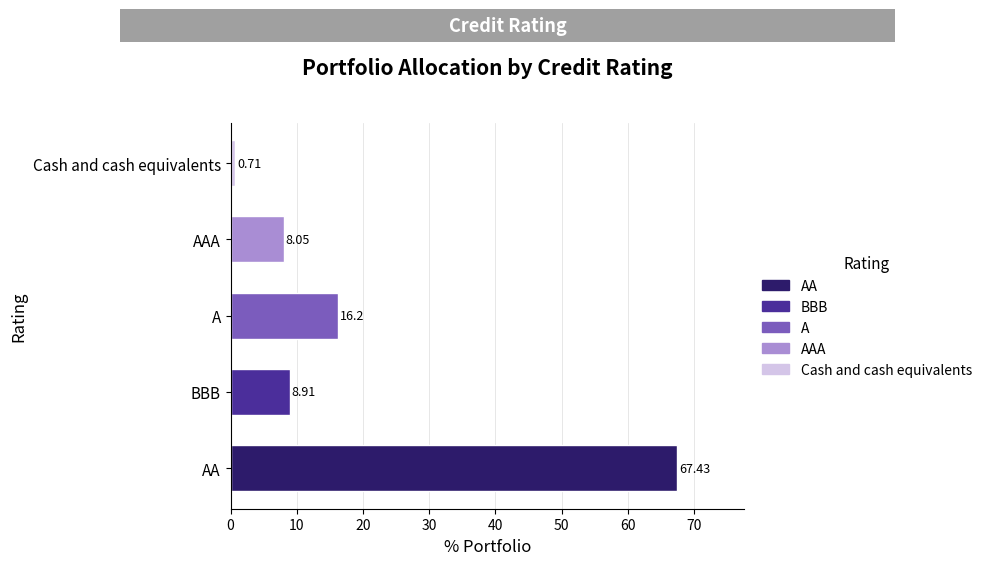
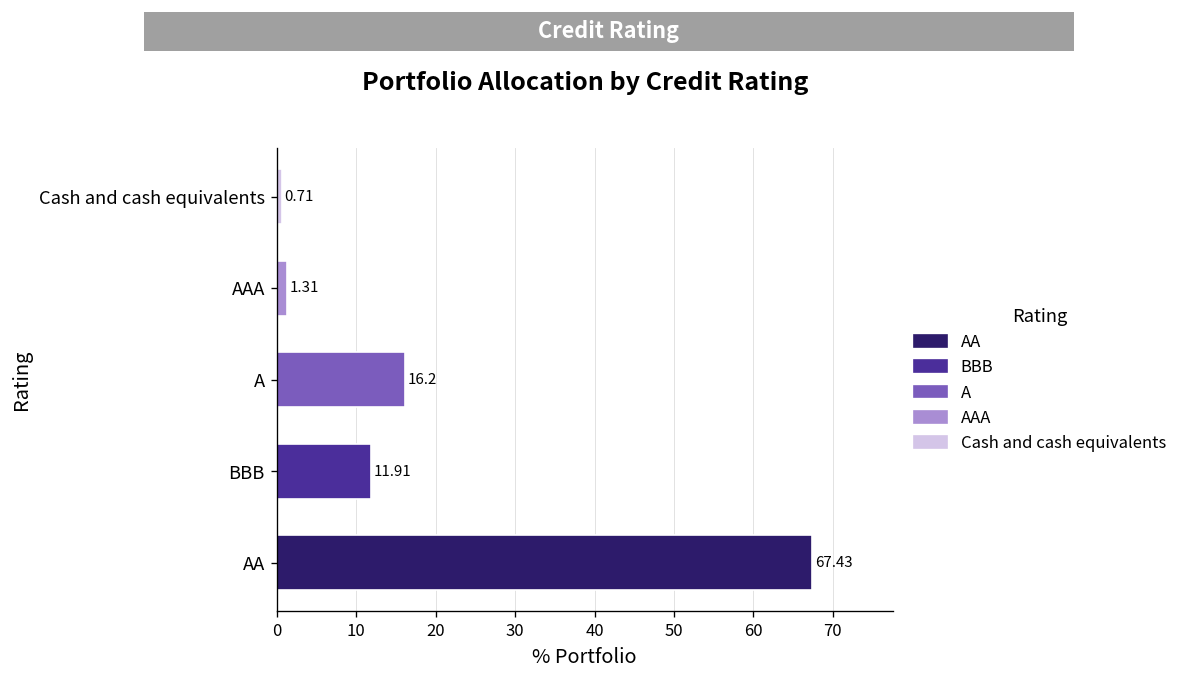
  {
    "Cash and cash equivalents": 0.71,
-   "AAA": 8.05,
+   "AAA": 1.31,
    "A": 16.2,
-   "BBB": 8.91,
+   "BBB": 11.91,
    "AA": 67.43
  }
